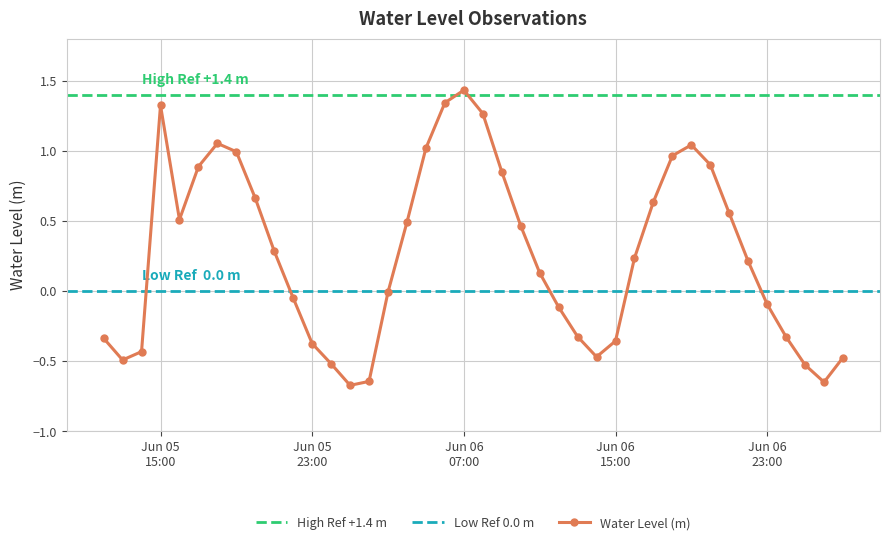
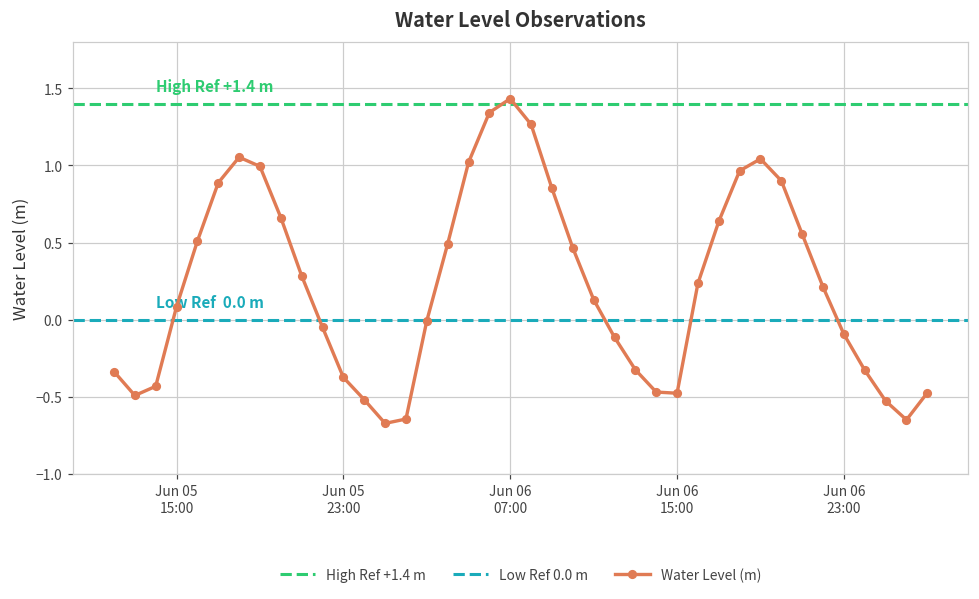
  {
-   "Jun 05 15:00": 1.32,
+   "Jun 05 15:00": 0.08,
    "Jun 05 23:00": -0.37,
    "Jun 06 07:00": 1.43,
-   "Jun 06 15:00": -0.36,
+   "Jun 06 15:00": -0.48,
    "Jun 06 23:00": -0.09
  }
